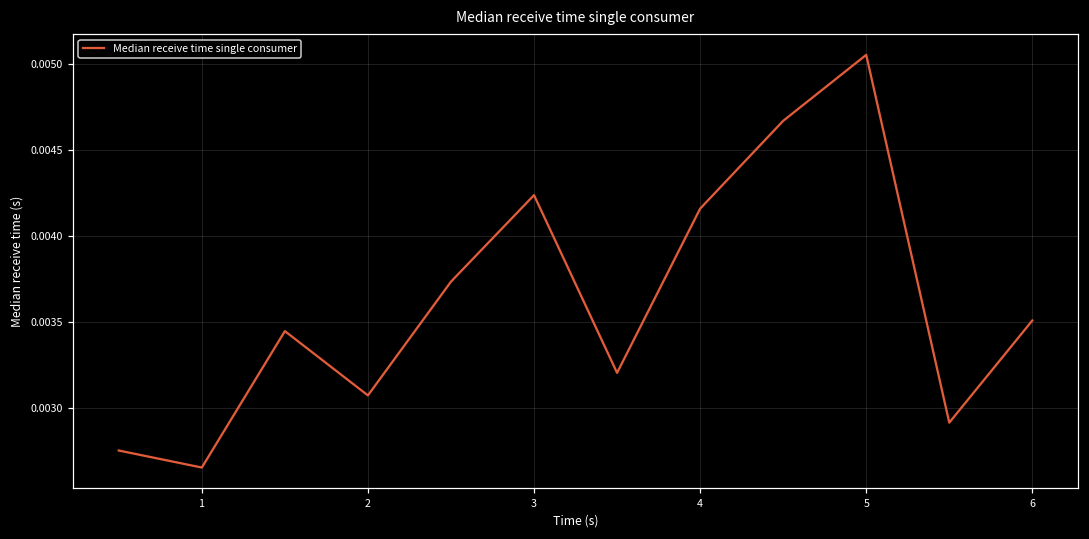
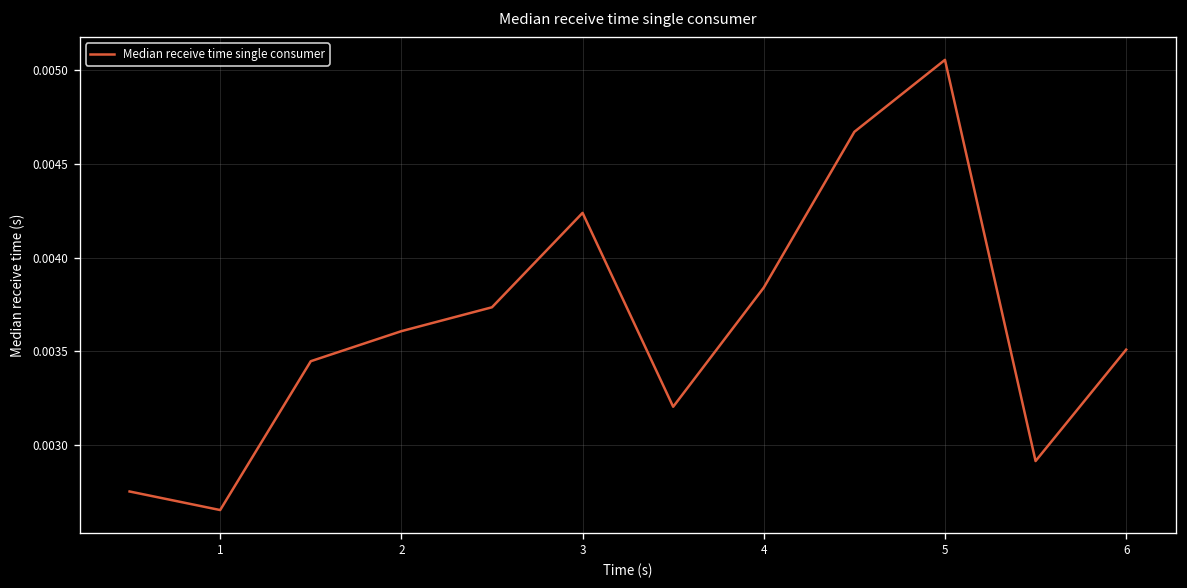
  {
    "1": 0.00266,
-   "2": 0.00307,
+   "2": 0.00361,
    "3": 0.00424,
-   "4": 0.00416,
+   "4": 0.00384,
    "5": 0.00505,
    "6": 0.00351
  }
